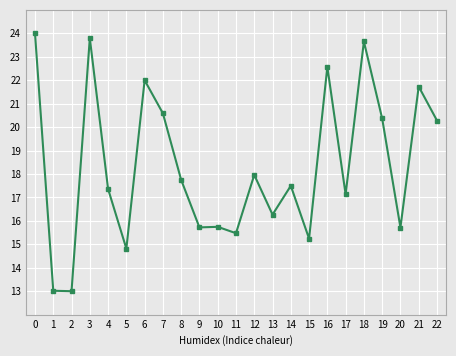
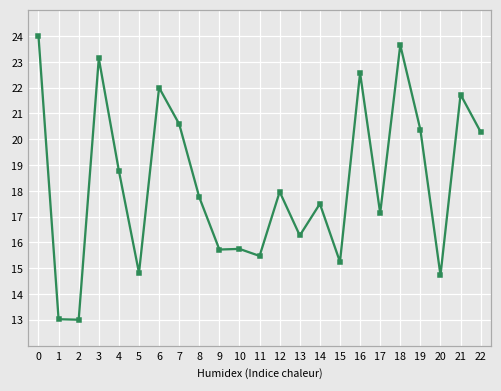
  {
    "0": 24.0,
    "1": 13.0,
    "2": 13.0,
-   "3": 23.8,
-   "4": 17.4,
+   "3": 23.1,
+   "4": 18.8,
    "5": 14.8,
    "6": 22.0,
    "7": 20.6,
    "8": 17.7,
    "9": 15.7,
    "10": 15.7,
    "11": 15.5,
    "12": 18.0,
    "13": 16.3,
    "14": 17.5,
    "15": 15.2,
    "16": 22.6,
    "17": 17.1,
    "18": 23.7,
    "19": 20.4,
-   "20": 15.7,
+   "20": 14.7,
    "21": 21.7,
    "22": 20.3
  }
